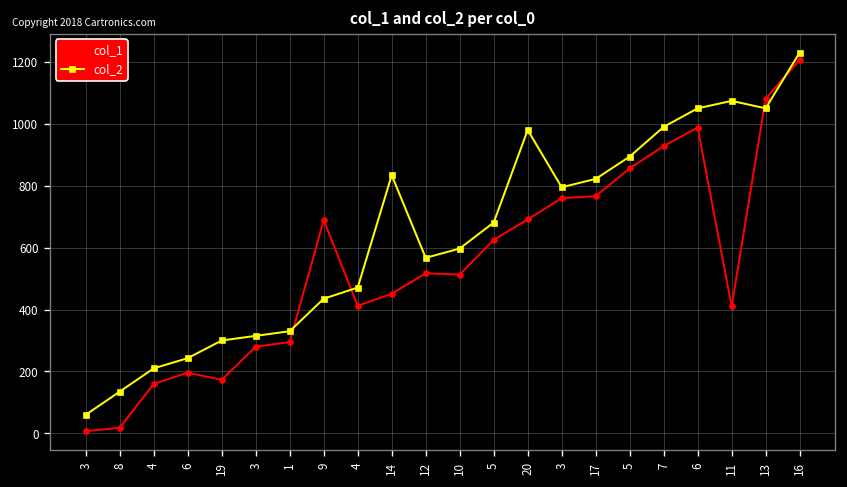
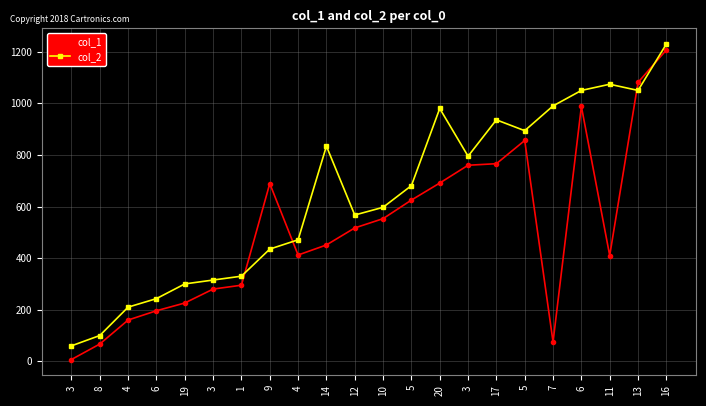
  {
    "col_1": {
-     "8": 20,
-     "19": 170,
+     "8": 70,
+     "19": 230,
      "1": 300,
      "9": 690,
      "14": 450,
      "12": 520,
-     "10": 510,
+     "10": 550,
      "20": 690,
      "17": 770,
-     "7": 930,
+     "7": 80,
      "11": 410,
      "13": 1080,
      "16": 1210
    },
    "col_2": {
-     "8": 140,
+     "8": 100,
      "19": 300,
      "1": 330,
      "9": 440,
      "14": 830,
      "12": 570,
      "10": 600,
      "20": 980,
-     "17": 820,
+     "17": 940,
      "7": 990,
      "11": 1070,
      "13": 1050,
      "16": 1230
    }
  }
